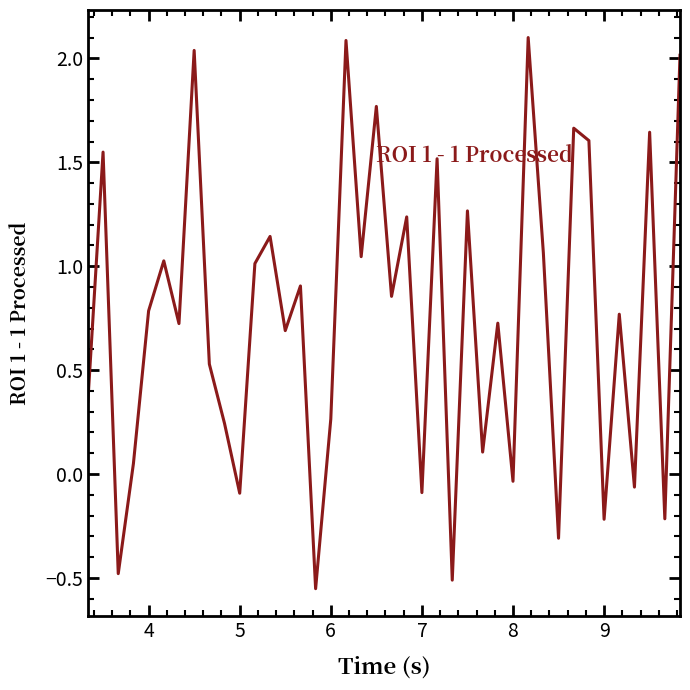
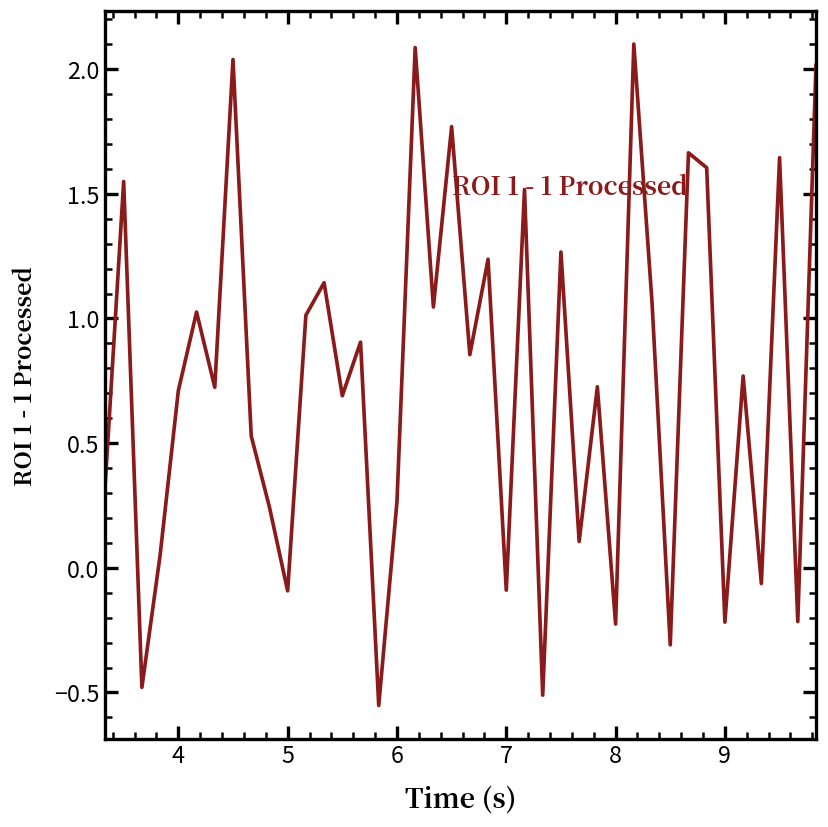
  {
-   "4": 0.79,
+   "4": 0.71,
    "5": -0.09,
    "6": 0.26,
    "7": -0.09,
-   "8": -0.04,
+   "8": -0.23,
    "9": -0.22
  }
